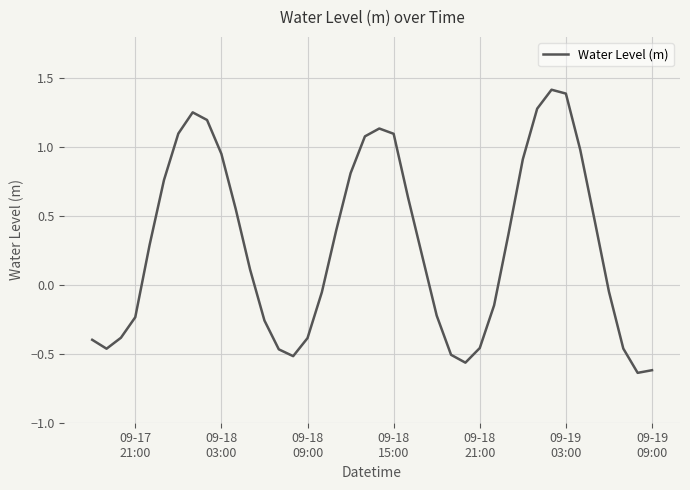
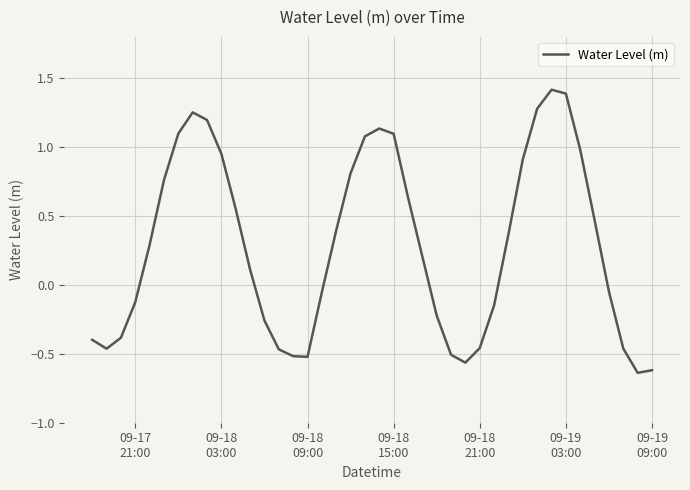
  {
-   "09-17 21:00": -0.23,
+   "09-17 21:00": -0.13,
    "09-18 03:00": 0.95,
-   "09-18 09:00": -0.39,
+   "09-18 09:00": -0.52,
    "09-18 15:00": 1.10,
    "09-18 21:00": -0.46,
    "09-19 03:00": 1.39,
    "09-19 09:00": -0.62
  }
